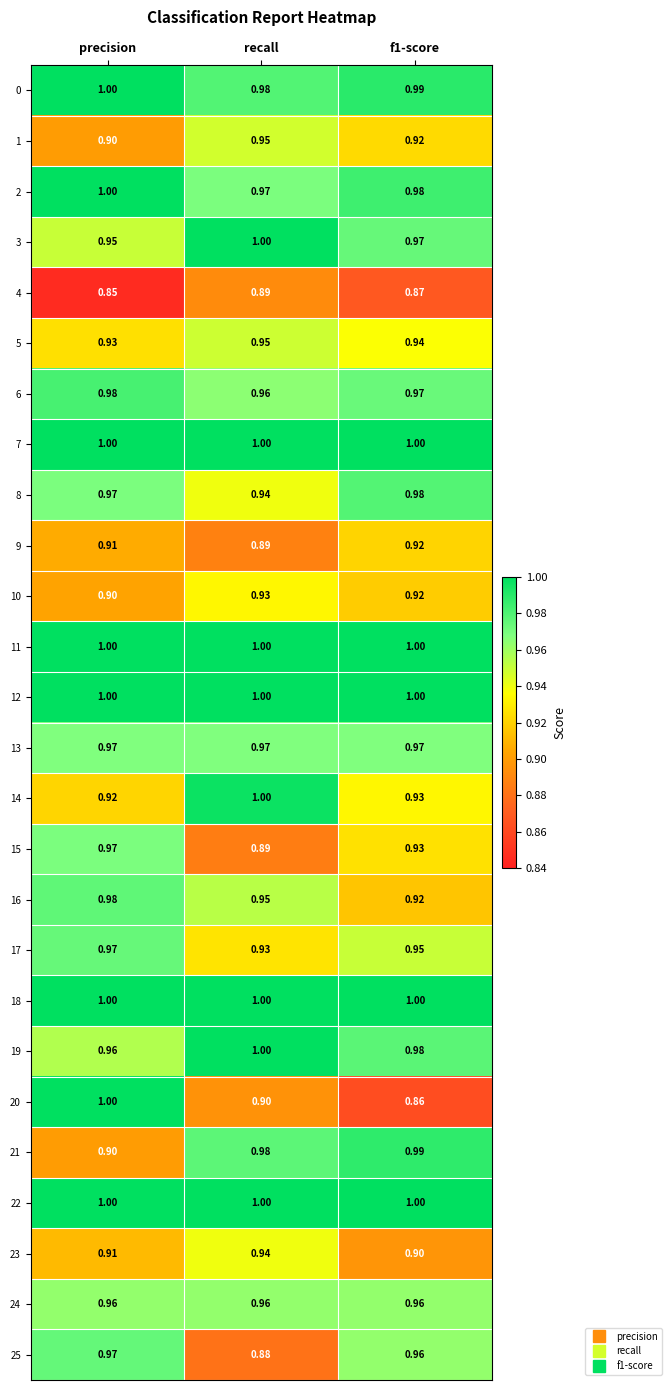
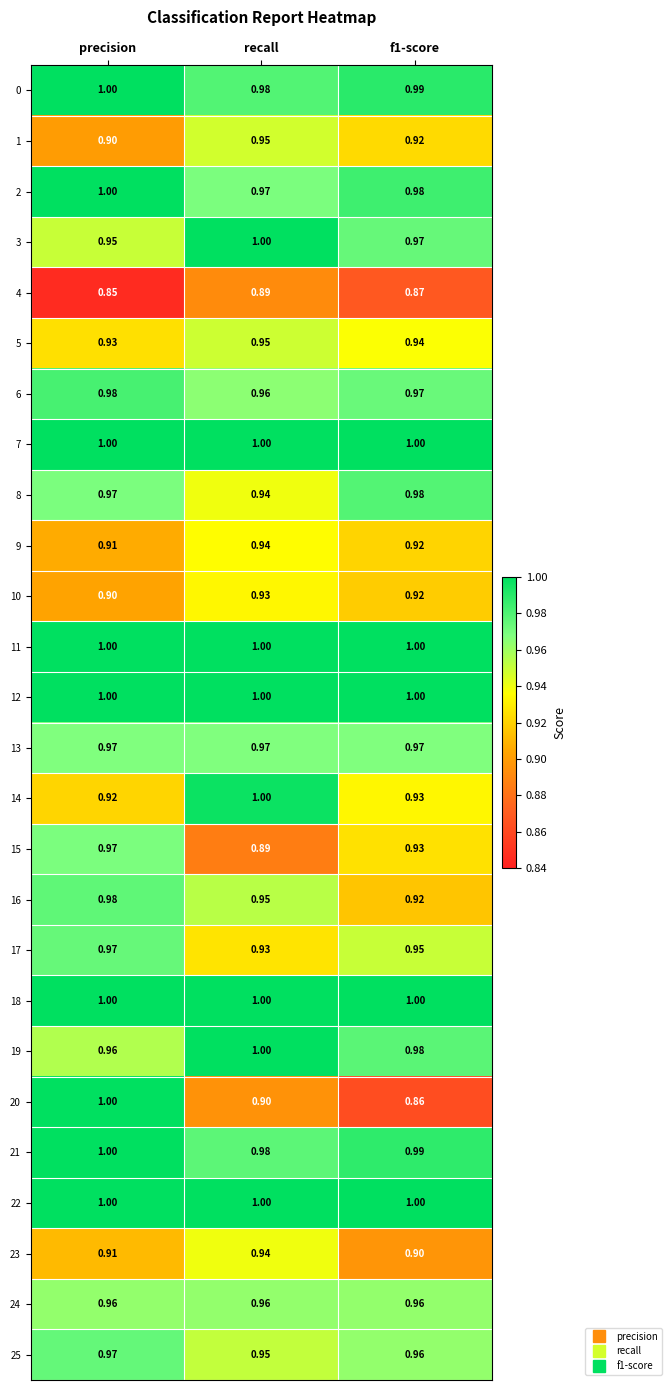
  {
    "0": {
      "precision": 1.00,
      "recall": 0.98,
      "f1-score": 0.99
    },
    "1": {
      "precision": 0.90,
      "recall": 0.95,
      "f1-score": 0.92
    },
    "2": {
      "precision": 1.00,
      "recall": 0.97,
      "f1-score": 0.98
    },
    "3": {
      "precision": 0.95,
      "recall": 1.00,
      "f1-score": 0.97
    },
    "4": {
      "precision": 0.85,
      "recall": 0.89,
      "f1-score": 0.87
    },
    "5": {
      "precision": 0.93,
      "recall": 0.95,
      "f1-score": 0.94
    },
    "6": {
      "precision": 0.98,
      "recall": 0.96,
      "f1-score": 0.97
    },
    "7": {
      "precision": 1.00,
      "recall": 1.00,
      "f1-score": 1.00
    },
    "8": {
      "precision": 0.97,
      "recall": 0.94,
      "f1-score": 0.98
    },
    "9": {
      "precision": 0.91,
-     "recall": 0.89,
+     "recall": 0.94,
      "f1-score": 0.92
    },
    "10": {
      "precision": 0.90,
      "recall": 0.93,
      "f1-score": 0.92
    },
    "11": {
      "precision": 1.00,
      "recall": 1.00,
      "f1-score": 1.00
    },
    "12": {
      "precision": 1.00,
      "recall": 1.00,
      "f1-score": 1.00
    },
    "13": {
      "precision": 0.97,
      "recall": 0.97,
      "f1-score": 0.97
    },
    "14": {
      "precision": 0.92,
      "recall": 1.00,
      "f1-score": 0.93
    },
    "15": {
      "precision": 0.97,
      "recall": 0.89,
      "f1-score": 0.93
    },
    "16": {
      "precision": 0.98,
      "recall": 0.95,
      "f1-score": 0.92
    },
    "17": {
      "precision": 0.97,
      "recall": 0.93,
      "f1-score": 0.95
    },
    "18": {
      "precision": 1.00,
      "recall": 1.00,
      "f1-score": 1.00
    },
    "19": {
      "precision": 0.96,
      "recall": 1.00,
      "f1-score": 0.98
    },
    "20": {
      "precision": 1.00,
      "recall": 0.90,
      "f1-score": 0.86
    },
    "21": {
-     "precision": 0.90,
+     "precision": 1.00,
      "recall": 0.98,
      "f1-score": 0.99
    },
    "22": {
      "precision": 1.00,
      "recall": 1.00,
      "f1-score": 1.00
    },
    "23": {
      "precision": 0.91,
      "recall": 0.94,
      "f1-score": 0.90
    },
    "24": {
      "precision": 0.96,
      "recall": 0.96,
      "f1-score": 0.96
    },
    "25": {
      "precision": 0.97,
-     "recall": 0.88,
+     "recall": 0.95,
      "f1-score": 0.96
    }
  }
